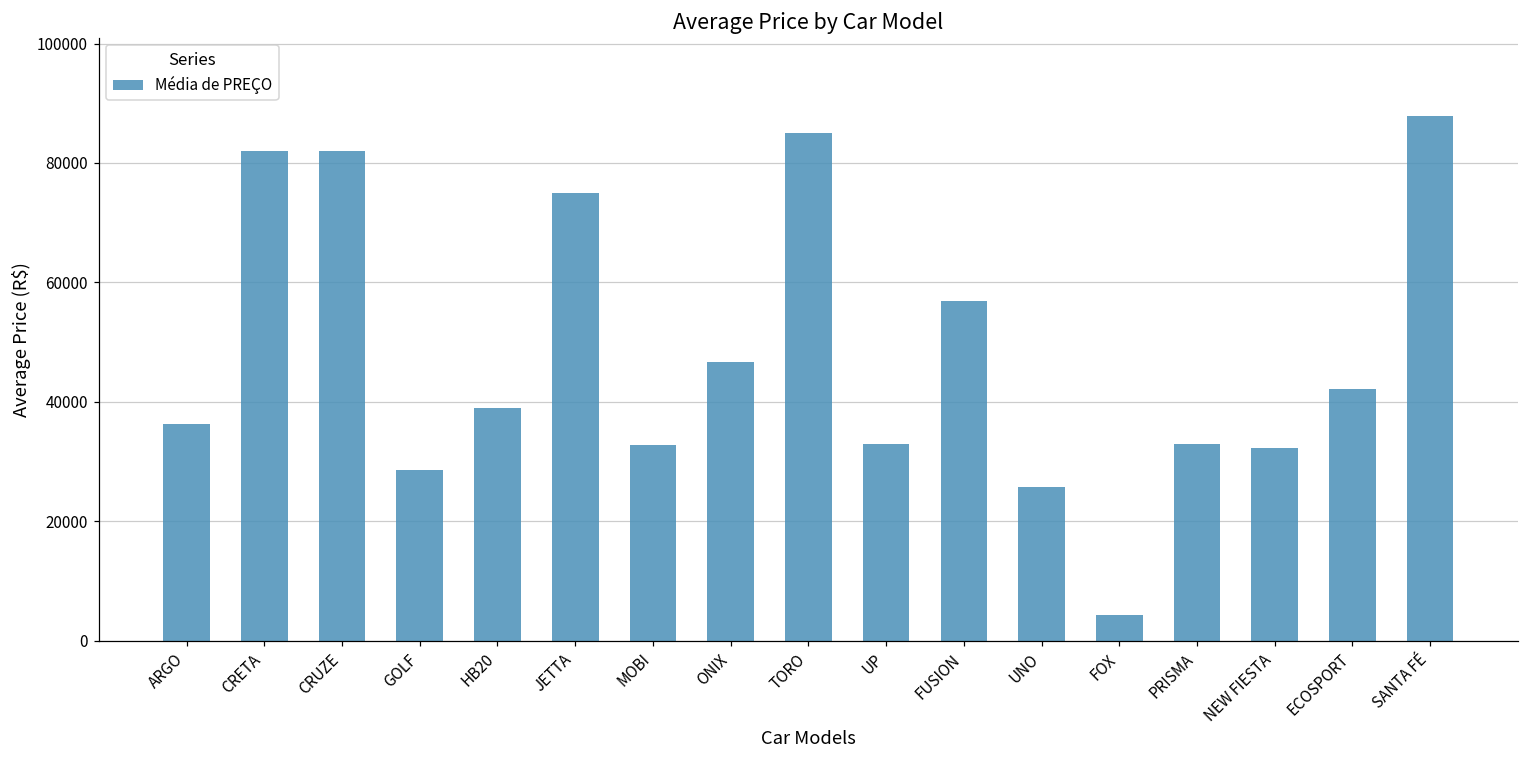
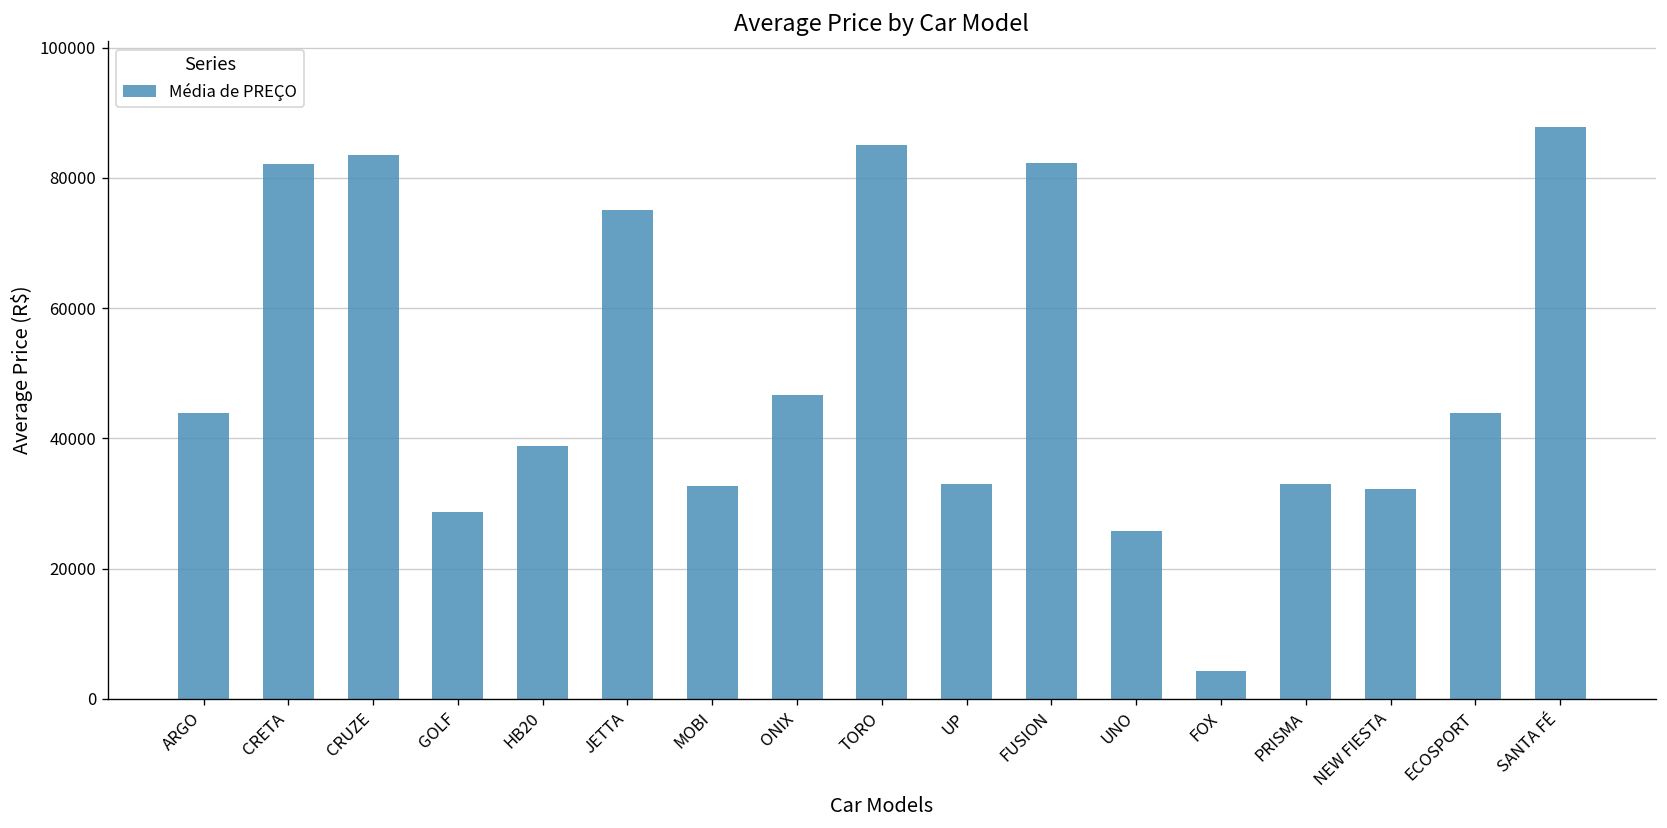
  {
-   "ARGO": 36000,
+   "ARGO": 44000,
    "CRETA": 82000,
-   "CRUZE": 82000,
+   "CRUZE": 83000,
    "GOLF": 29000,
    "HB20": 39000,
    "JETTA": 75000,
    "MOBI": 33000,
    "ONIX": 47000,
    "TORO": 85000,
    "UP": 33000,
-   "FUSION": 57000,
+   "FUSION": 82000,
    "UNO": 26000,
    "FOX": 4000,
    "PRISMA": 33000,
    "NEW FIESTA": 32000,
-   "ECOSPORT": 42000,
+   "ECOSPORT": 44000,
    "SANTA FÉ": 88000
  }
